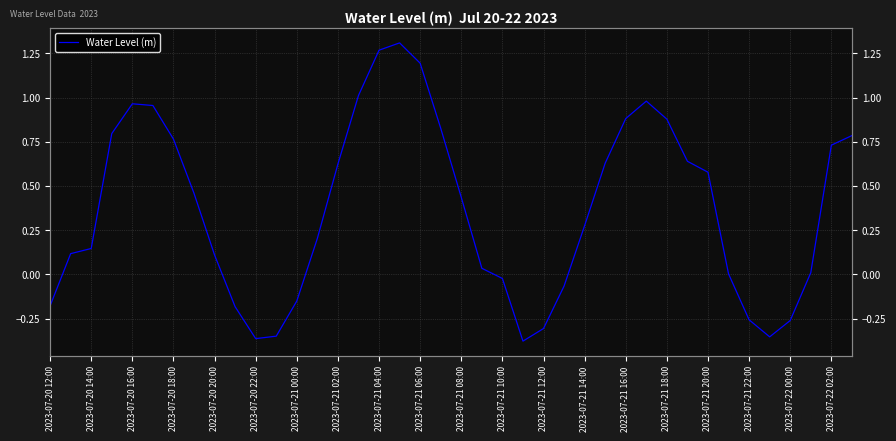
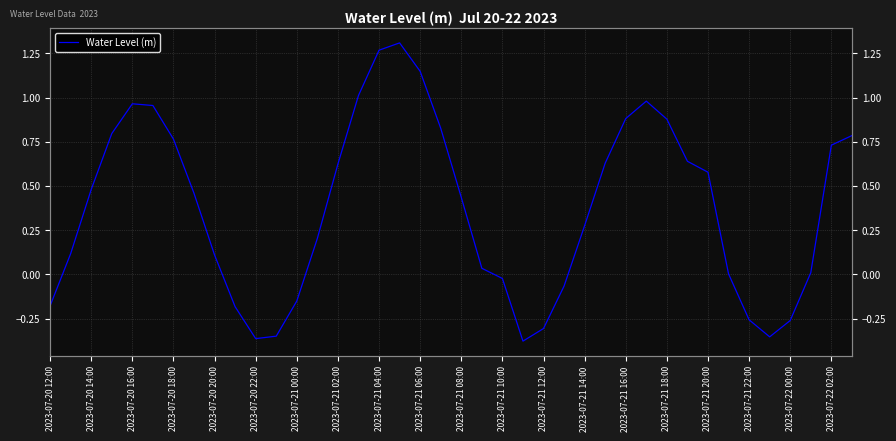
  {
    "2023-07-20 12:00": -0.18,
-   "2023-07-20 14:00": 0.15,
+   "2023-07-20 14:00": 0.48,
    "2023-07-20 16:00": 0.97,
    "2023-07-20 18:00": 0.77,
    "2023-07-20 20:00": 0.11,
    "2023-07-20 22:00": -0.36,
    "2023-07-21 00:00": -0.15,
    "2023-07-21 02:00": 0.62,
    "2023-07-21 04:00": 1.27,
-   "2023-07-21 06:00": 1.19,
+   "2023-07-21 06:00": 1.15,
    "2023-07-21 08:00": 0.44,
    "2023-07-21 10:00": -0.02,
    "2023-07-21 12:00": -0.31,
    "2023-07-21 14:00": 0.28,
    "2023-07-21 16:00": 0.88,
    "2023-07-21 18:00": 0.88,
    "2023-07-21 20:00": 0.58,
    "2023-07-21 22:00": -0.26,
    "2023-07-22 00:00": -0.26,
    "2023-07-22 02:00": 0.73
  }
